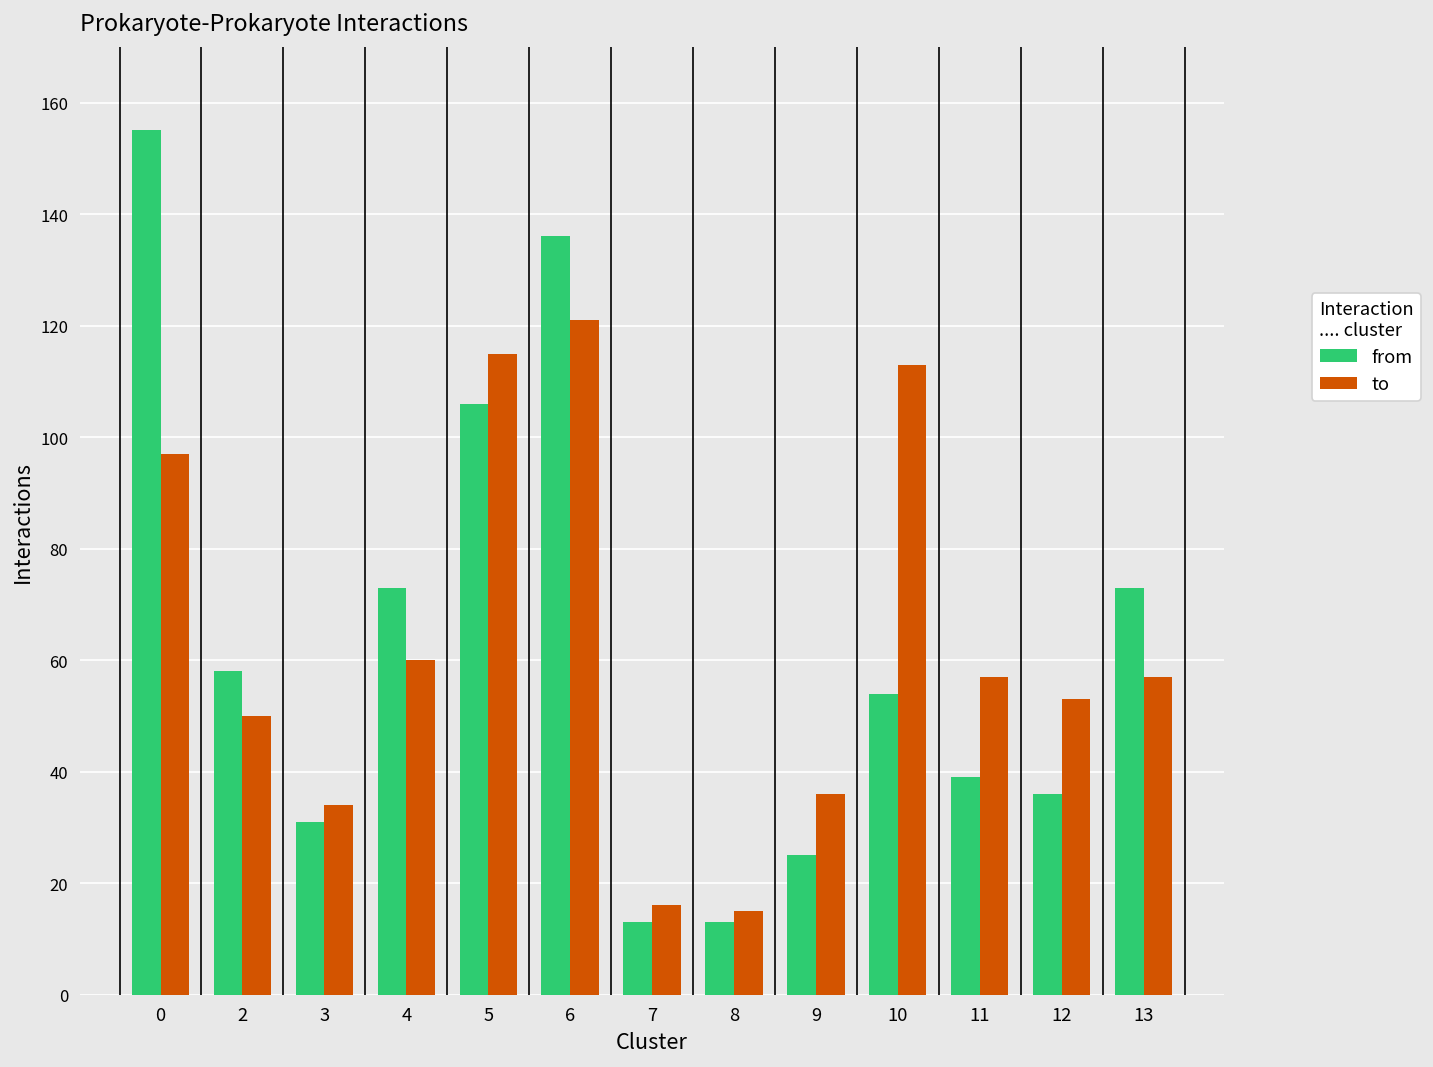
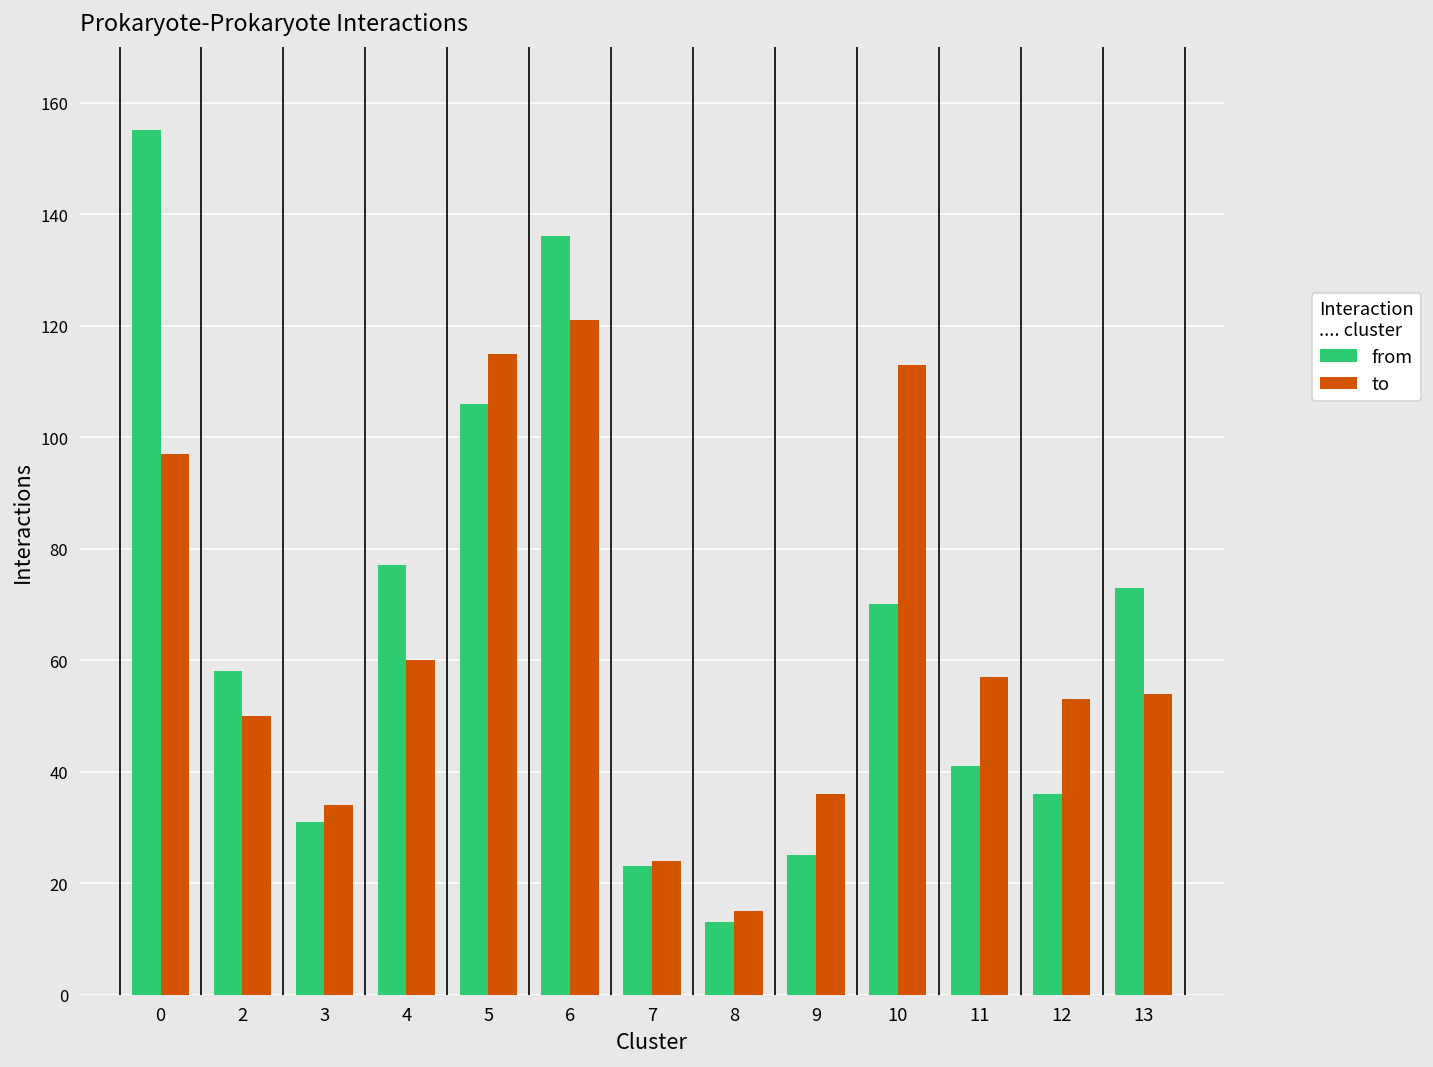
  {
    "from": {
      "0": 155,
      "2": 58,
      "3": 31,
-     "4": 73,
+     "4": 77,
      "5": 106,
      "6": 136,
-     "7": 13,
+     "7": 23,
      "8": 13,
      "9": 25,
-     "10": 54,
-     "11": 39,
+     "10": 70,
+     "11": 41,
      "12": 36,
      "13": 73
    },
    "to": {
      "0": 97,
      "2": 50,
      "3": 34,
      "4": 60,
      "5": 115,
      "6": 121,
-     "7": 16,
+     "7": 24,
      "8": 15,
      "9": 36,
      "10": 113,
      "11": 57,
      "12": 53,
-     "13": 57
+     "13": 54
    }
  }
